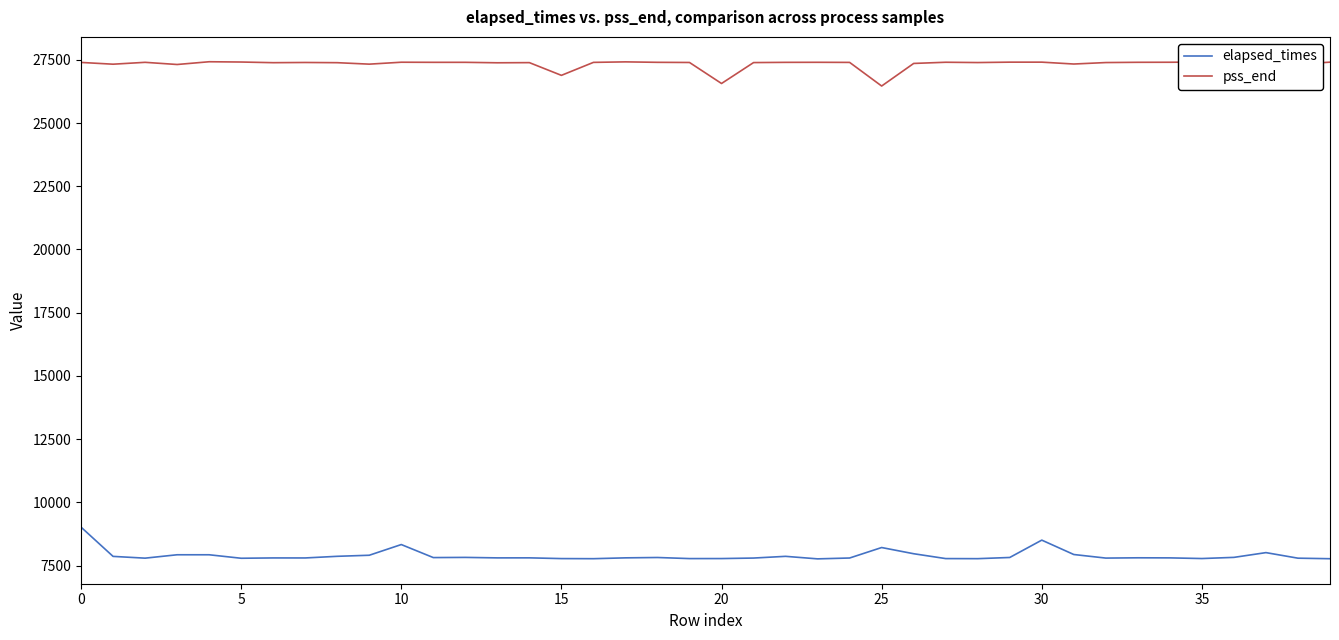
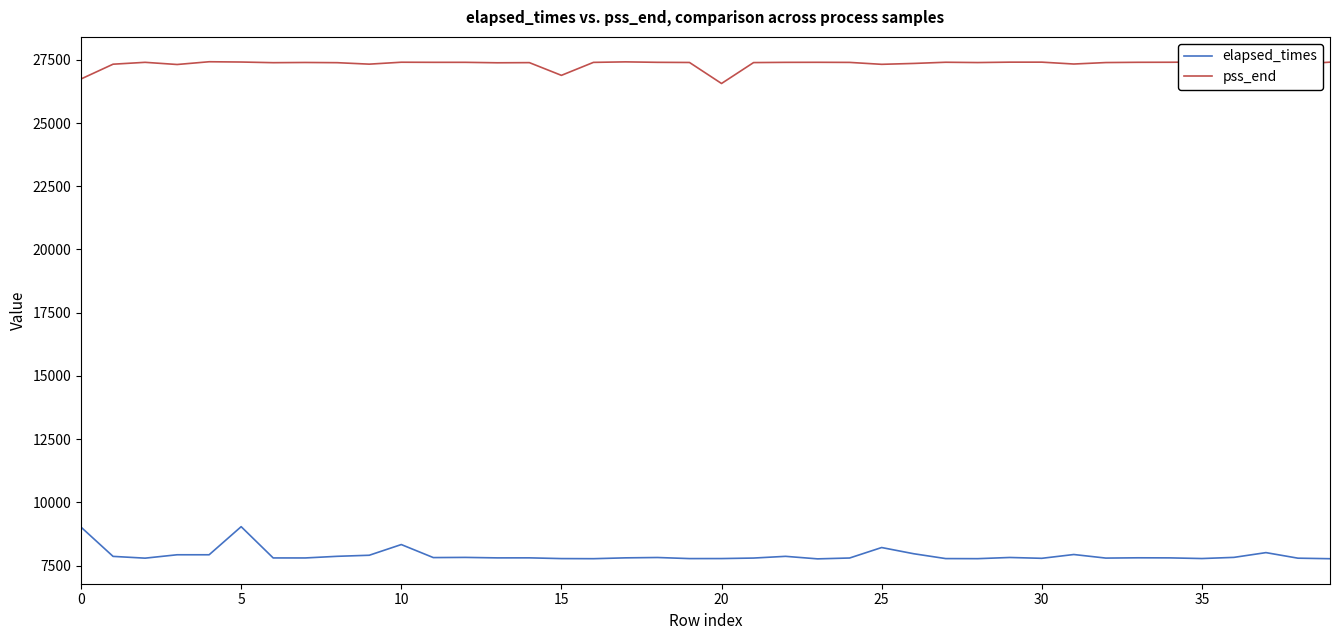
  {
    "elapsed_times": {
      "0": 9000,
-     "5": 7800,
+     "5": 9000,
      "10": 8300,
      "15": 7800,
      "20": 7800,
      "25": 8200,
-     "30": 8500,
+     "30": 7800,
      "35": 7800
    },
    "pss_end": {
-     "0": 27400,
+     "0": 26700,
      "5": 27400,
      "10": 27400,
      "15": 26900,
      "20": 26600,
-     "25": 26500,
+     "25": 27300,
      "30": 27400
    }
  }
